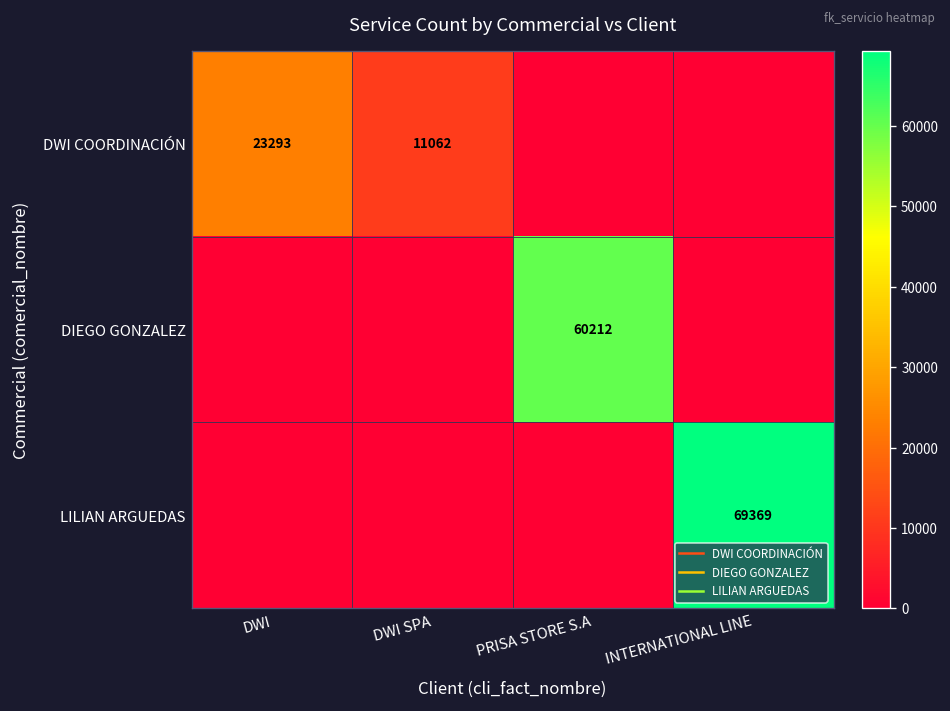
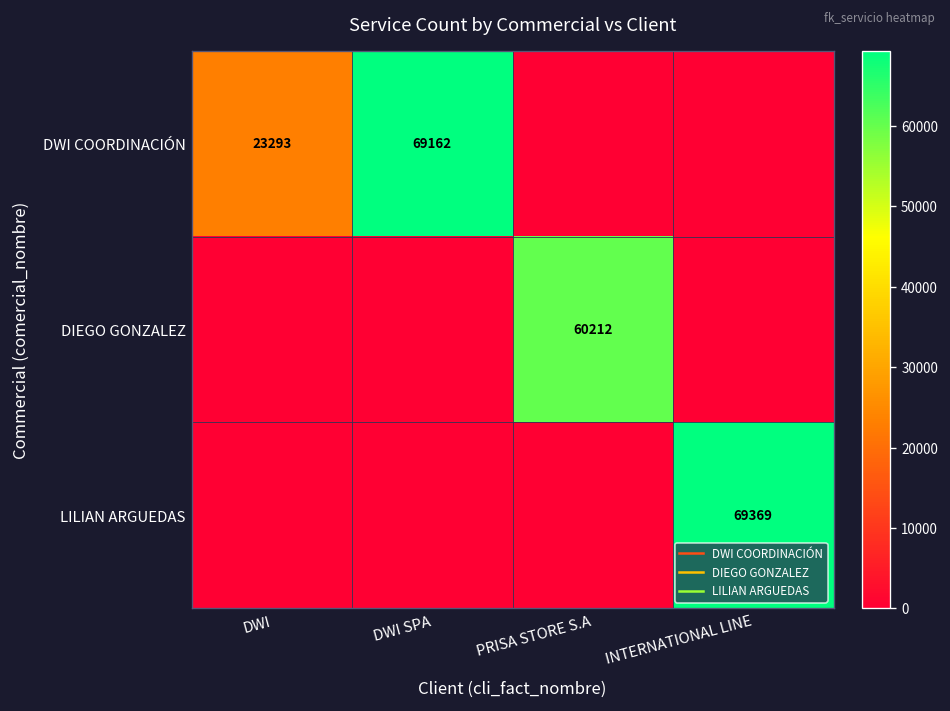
  {
    "DWI COORDINACIÓN": {
      "DWI": 23293,
-     "DWI SPA": 11062
+     "DWI SPA": 69162
    },
    "DIEGO GONZALEZ": {
      "PRISA STORE S.A": 60212
    },
    "LILIAN ARGUEDAS": {
      "INTERNATIONAL LINE": 69369
    }
  }
